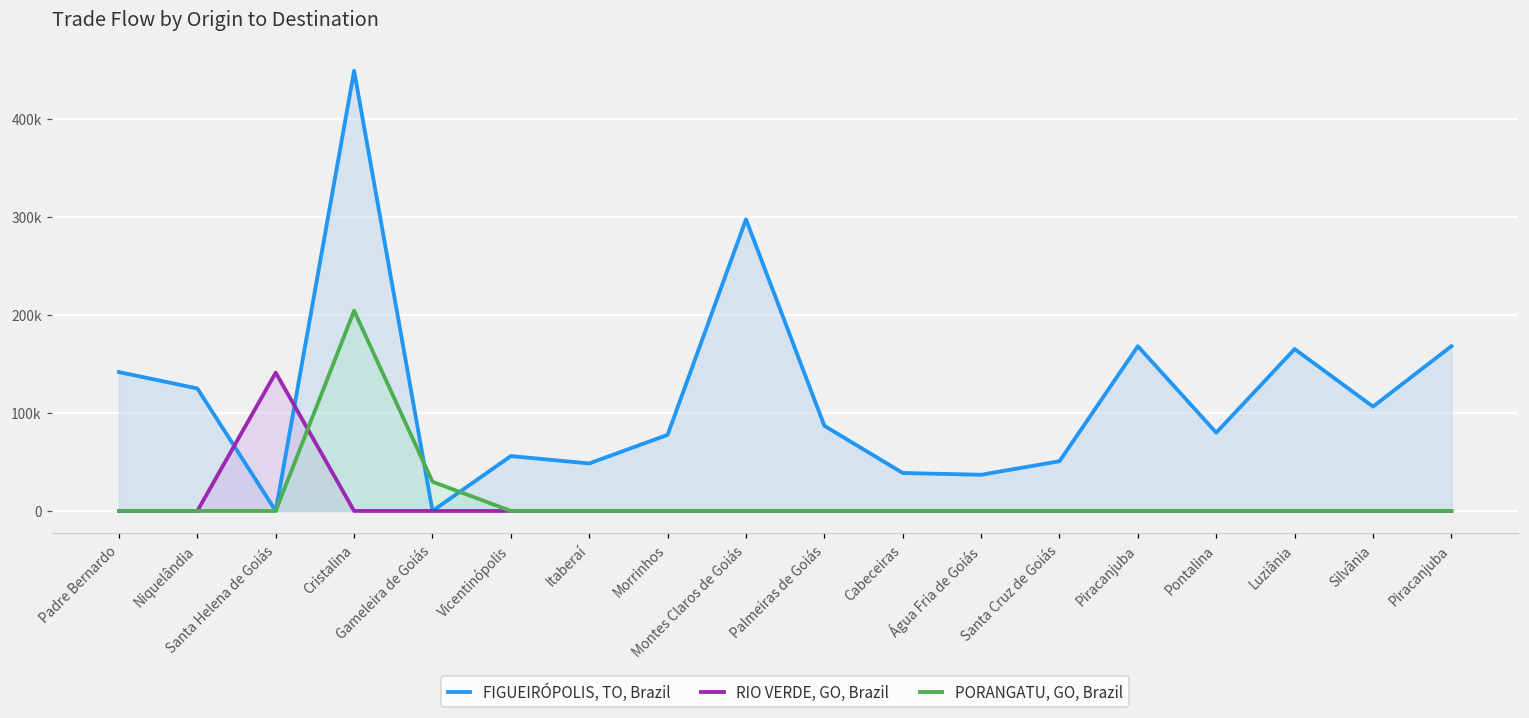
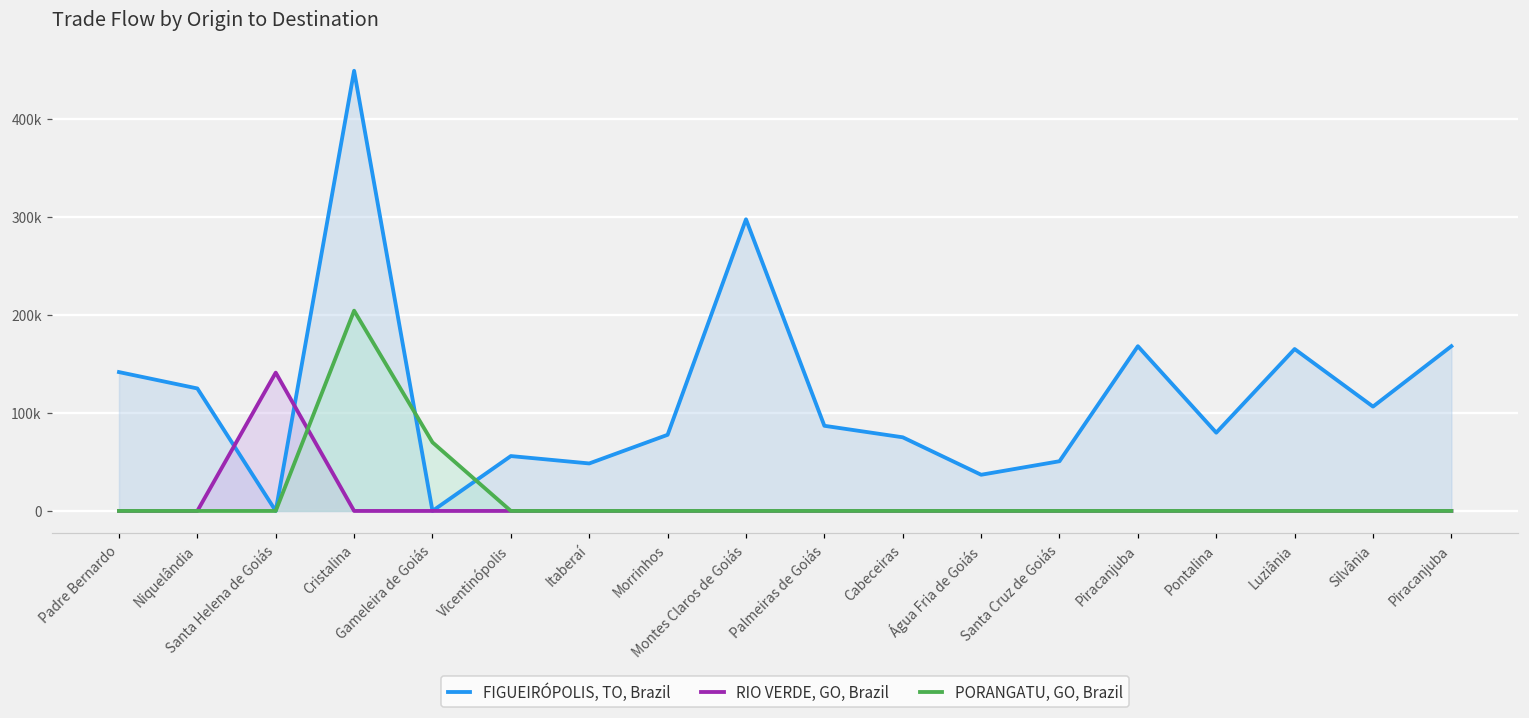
  {
    "FIGUEIRÓPOLIS, TO, Brazil": {
      "Padre Bernardo": 140000,
      "Niquelândia": 120000,
      "Cristalina": 450000,
      "Vicentinópolis": 60000,
      "Itaberaí": 50000,
      "Morrinhos": 80000,
      "Montes Claros de Goiás": 300000,
      "Palmeiras de Goiás": 90000,
-     "Cabeceiras": 40000,
+     "Cabeceiras": 80000,
      "Água Fria de Goiás": 40000,
      "Santa Cruz de Goiás": 50000,
      "Pontalina": 80000,
      "Luziânia": 170000,
      "Silvânia": 110000
    },
    "RIO VERDE, GO, Brazil": {
      "Santa Helena de Goiás": 140000,
      "Cristalina": 0
    },
    "PORANGATU, GO, Brazil": {
      "Cristalina": 200000,
-     "Gameleira de Goiás": 30000
+     "Gameleira de Goiás": 70000
    }
  }
